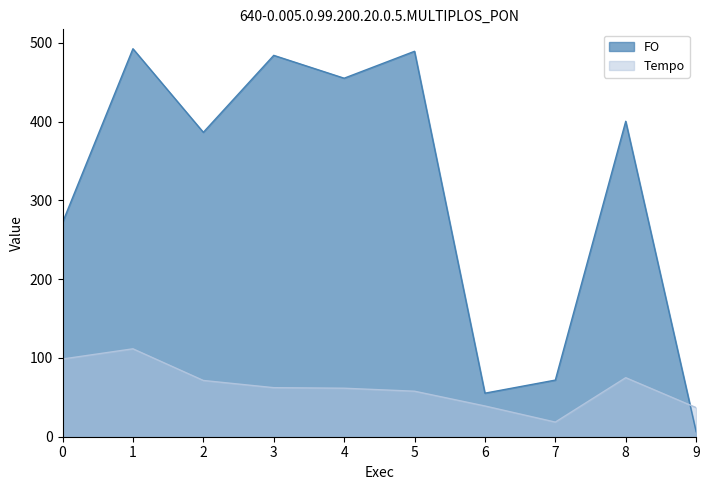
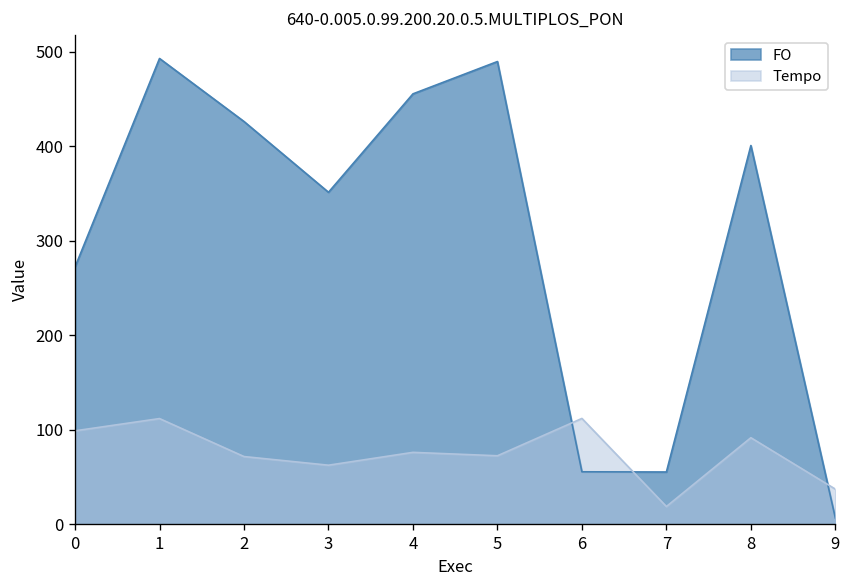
  {
    "FO": {
      "0": 270,
      "1": 490,
-     "2": 390,
-     "3": 480,
+     "2": 430,
+     "3": 350,
      "4": 460,
      "5": 490,
      "6": 60,
-     "7": 70,
+     "7": 60,
      "8": 400,
      "9": 10
    },
    "Tempo": {
      "0": 100,
      "1": 110,
      "2": 70,
      "3": 60,
-     "4": 60,
-     "5": 60,
-     "6": 40,
+     "4": 80,
+     "5": 70,
+     "6": 110,
      "7": 20,
-     "8": 70,
+     "8": 90,
      "9": 40
    }
  }
